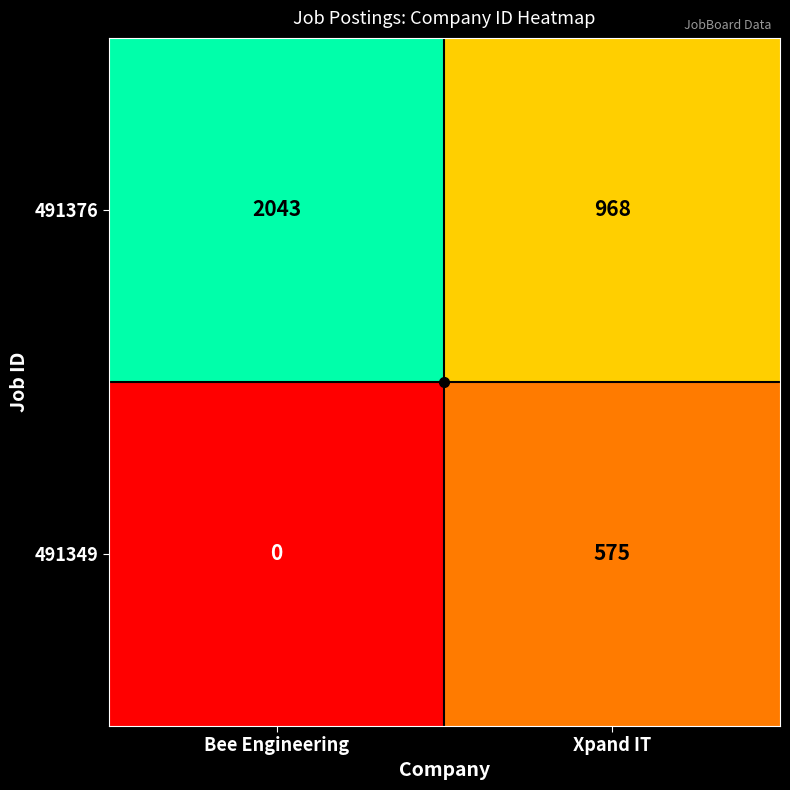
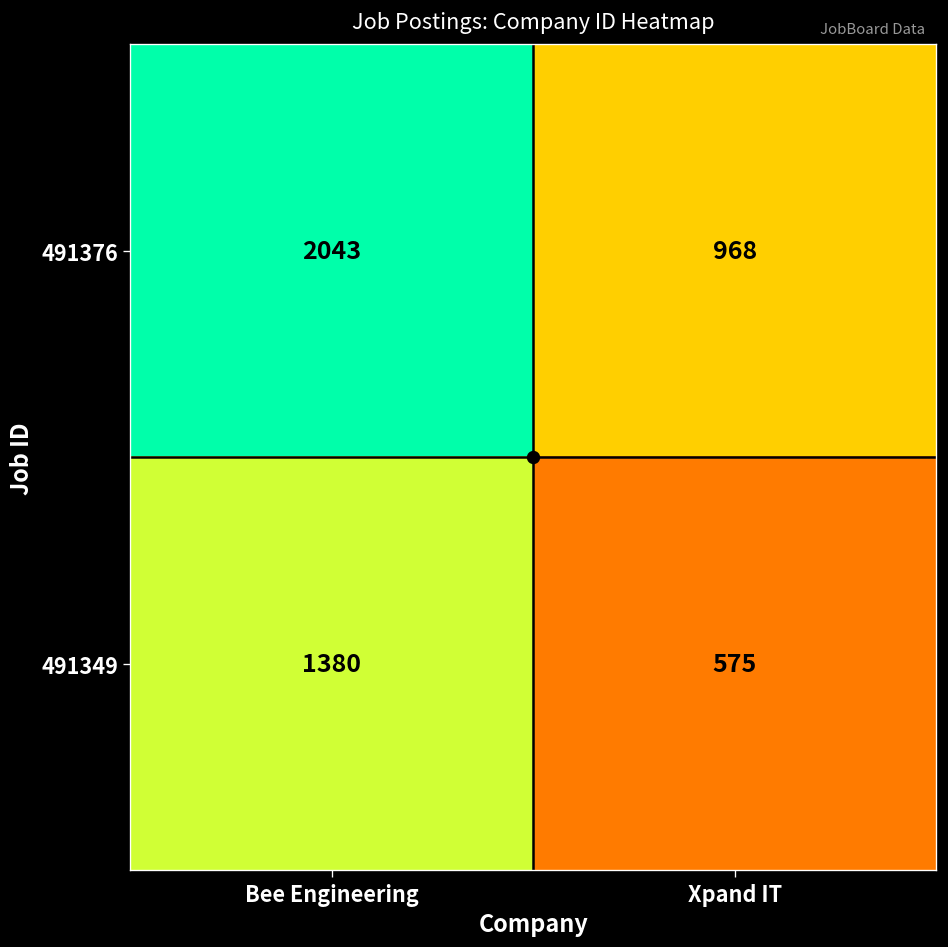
  {
    "491376": {
      "Bee Engineering": 2043,
      "Xpand IT": 968
    },
    "491349": {
-     "Bee Engineering": 0,
+     "Bee Engineering": 1380,
      "Xpand IT": 575
    }
  }
